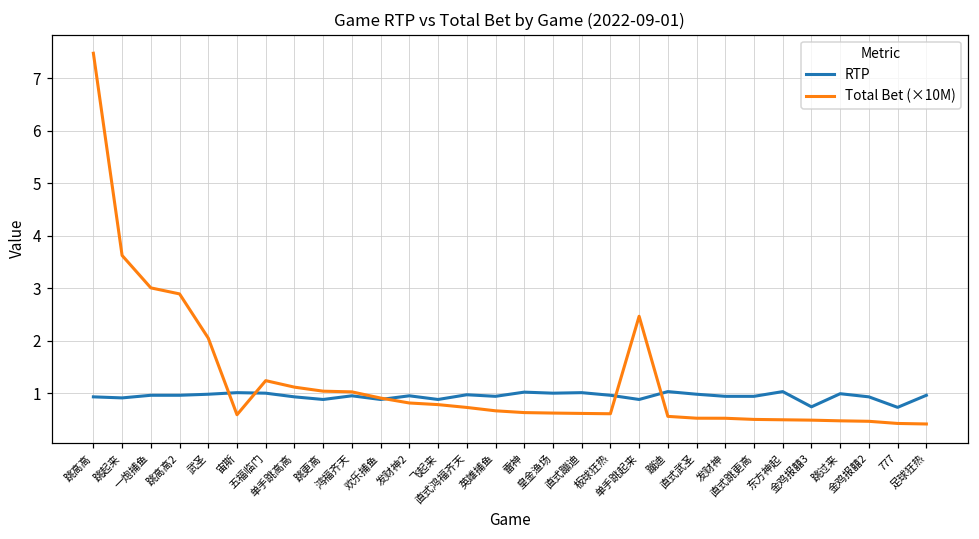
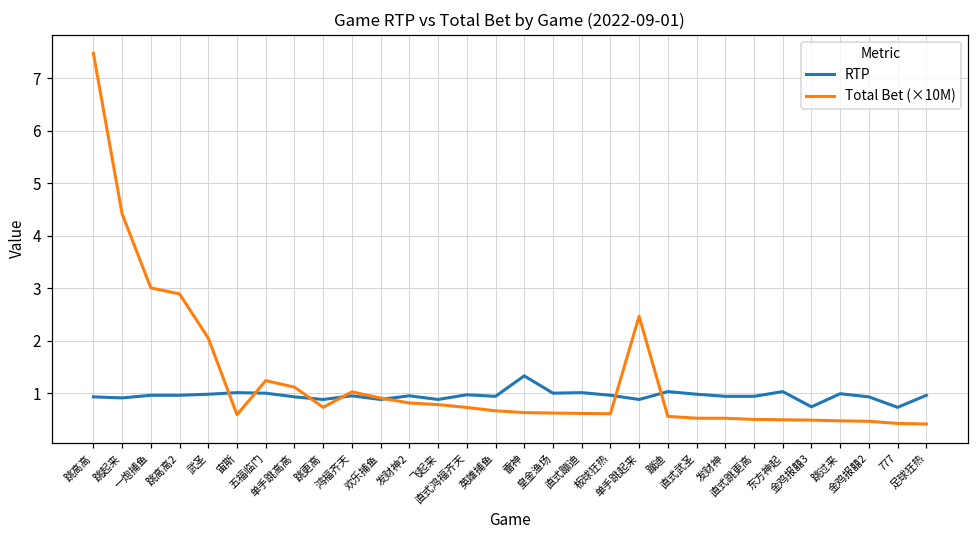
  {
    "RTP": {
      "跳高高": 0.9,
      "跳起来": 0.9,
      "一炮捕鱼": 1.0,
      "跳高高2": 1.0,
      "武圣": 1.0,
      "宙斯": 1.0,
      "五福临门": 1.0,
      "单手跳高高": 0.9,
      "跳更高": 0.9,
      "鸿福齐天": 1.0,
      "发财神2": 1.0,
      "飞起来": 0.9,
      "直式鸿福齐天": 1.0,
      "英雄捕鱼": 0.9,
-     "雷神": 1.0,
+     "雷神": 1.3,
      "皇金渔场": 1.0,
      "直式蹦迪": 1.0,
      "板球狂热": 1.0,
      "单手跳起来": 0.9,
      "蹦迪": 1.0,
      "直式武圣": 1.0,
      "发财神": 0.9,
      "直式跳更高": 0.9,
      "东方神起": 1.0,
      "金鸡报囍3": 0.7,
      "跳过来": 1.0,
      "金鸡报囍2": 0.9,
      "777": 0.7,
      "足球狂热": 1.0
    },
    "Total Bet (×10M)": {
      "跳高高": 7.5,
-     "跳起来": 3.6,
+     "跳起来": 4.4,
      "一炮捕鱼": 3.0,
      "跳高高2": 2.9,
      "武圣": 2.0,
      "宙斯": 0.6,
      "五福临门": 1.2,
      "单手跳高高": 1.1,
-     "跳更高": 1.0,
+     "跳更高": 0.7,
      "鸿福齐天": 1.0,
      "发财神2": 0.8,
      "飞起来": 0.8,
      "直式鸿福齐天": 0.7,
      "英雄捕鱼": 0.7,
      "雷神": 0.6,
      "皇金渔场": 0.6,
      "直式蹦迪": 0.6,
      "板球狂热": 0.6,
      "单手跳起来": 2.5,
      "蹦迪": 0.6,
      "直式武圣": 0.5,
      "发财神": 0.5,
      "直式跳更高": 0.5,
      "东方神起": 0.5,
      "金鸡报囍3": 0.5,
      "跳过来": 0.5,
      "金鸡报囍2": 0.5,
      "777": 0.4,
      "足球狂热": 0.4
    }
  }
